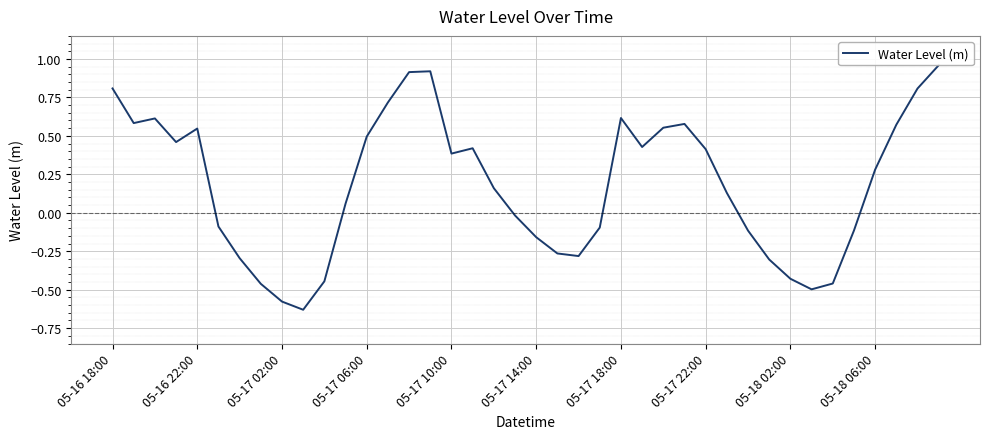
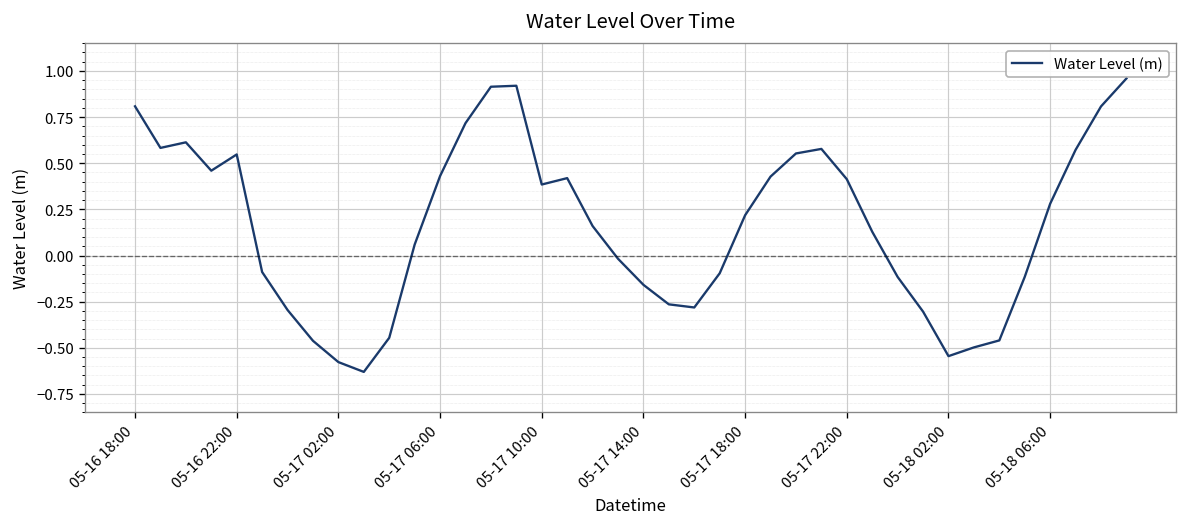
  {
    "05-16 18:00": 0.81,
    "05-16 22:00": 0.55,
    "05-17 02:00": -0.58,
-   "05-17 06:00": 0.50,
+   "05-17 06:00": 0.43,
    "05-17 10:00": 0.38,
    "05-17 14:00": -0.16,
-   "05-17 18:00": 0.62,
+   "05-17 18:00": 0.22,
    "05-17 22:00": 0.41,
-   "05-18 02:00": -0.43,
+   "05-18 02:00": -0.55,
    "05-18 06:00": 0.28
  }
